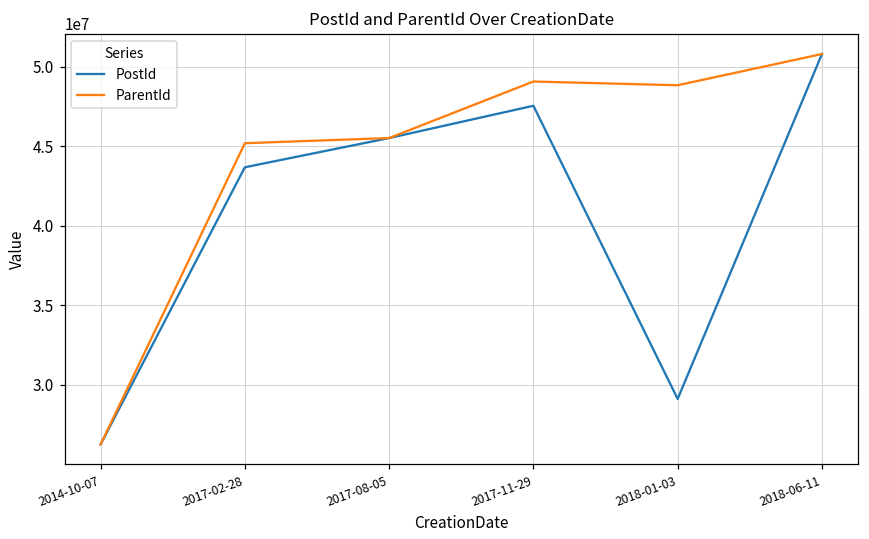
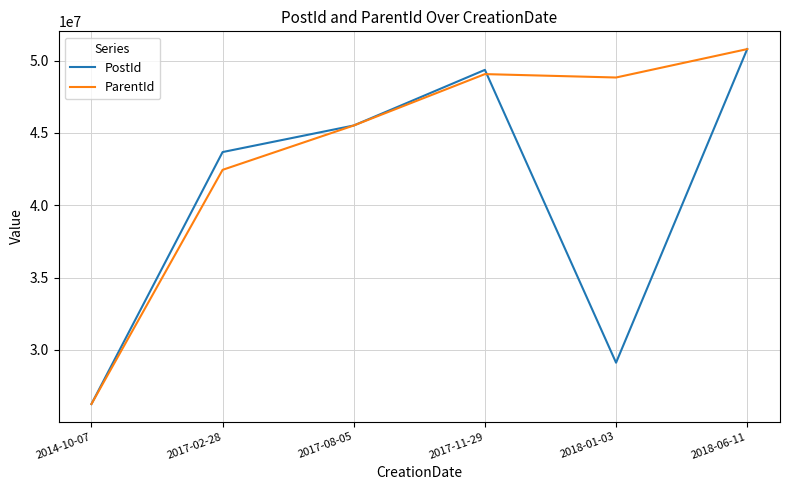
  {
    "PostId": {
      "2017-02-28": 43700000,
-     "2017-11-29": 47500000,
+     "2017-11-29": 49400000,
      "2018-01-03": 29100000
    },
    "ParentId": {
-     "2017-02-28": 45200000,
+     "2017-02-28": 42500000,
      "2017-11-29": 49100000,
      "2018-01-03": 48800000
    }
  }
